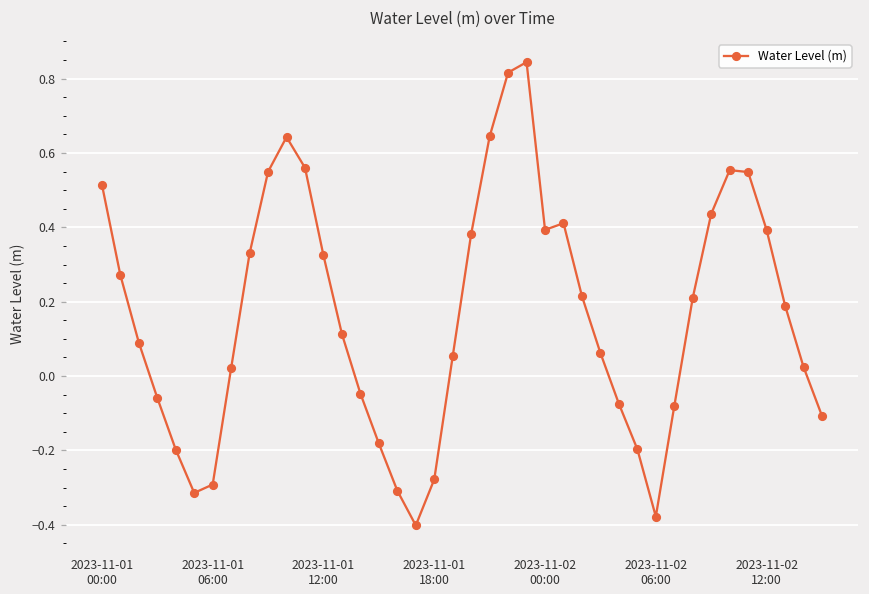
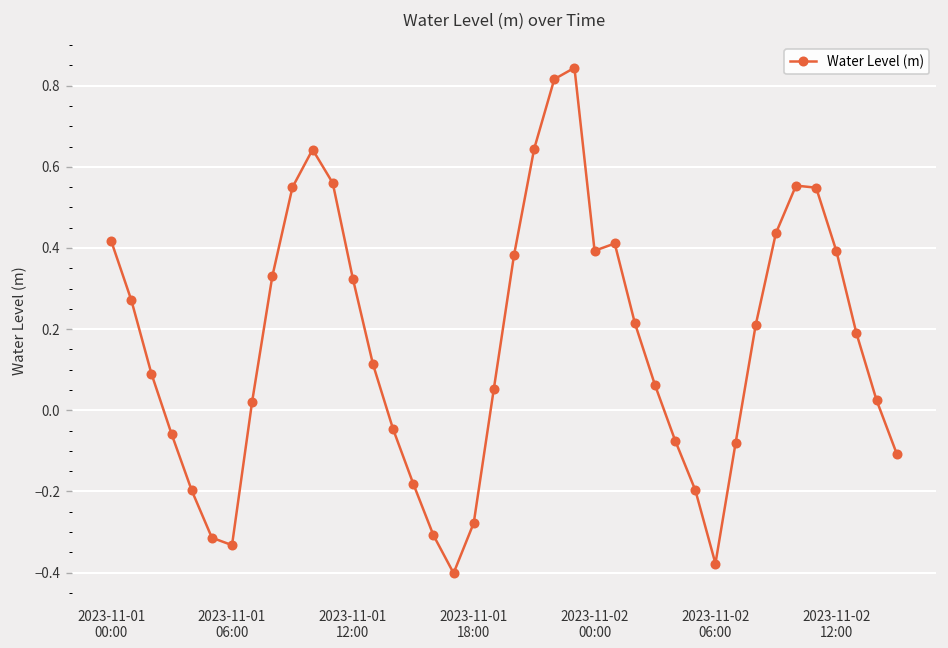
  {
-   "2023-11-01 00:00": 0.52,
-   "2023-11-01 06:00": -0.29,
+   "2023-11-01 00:00": 0.42,
+   "2023-11-01 06:00": -0.33,
    "2023-11-01 12:00": 0.32,
    "2023-11-01 18:00": -0.28,
    "2023-11-02 00:00": 0.39,
    "2023-11-02 06:00": -0.38,
    "2023-11-02 12:00": 0.39
  }
